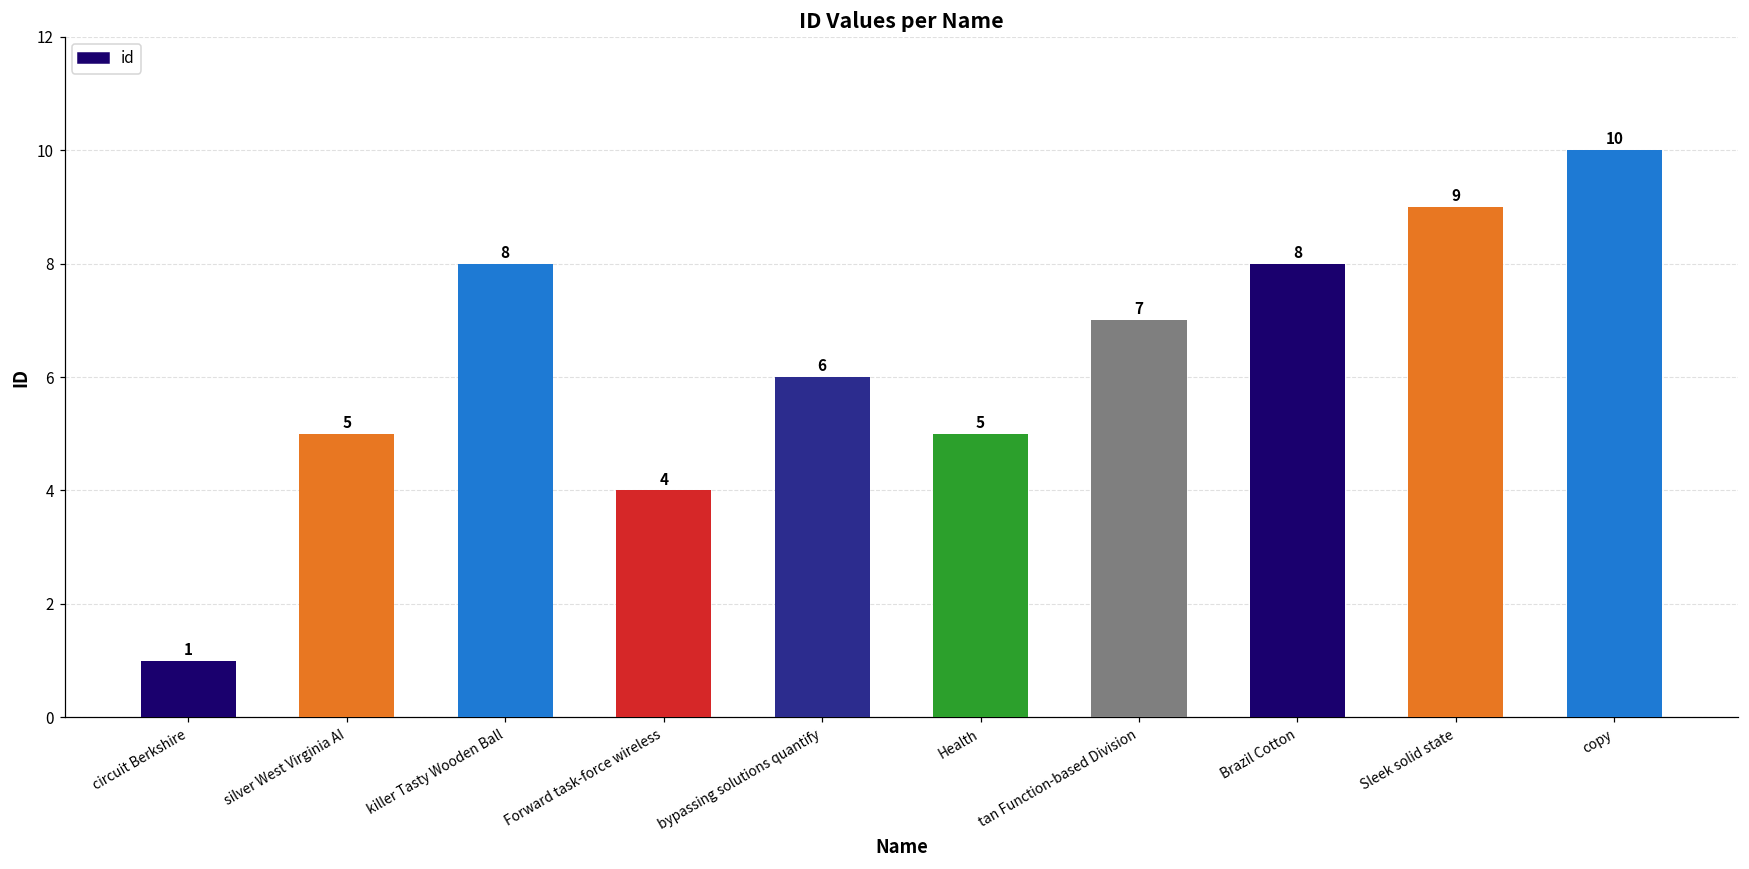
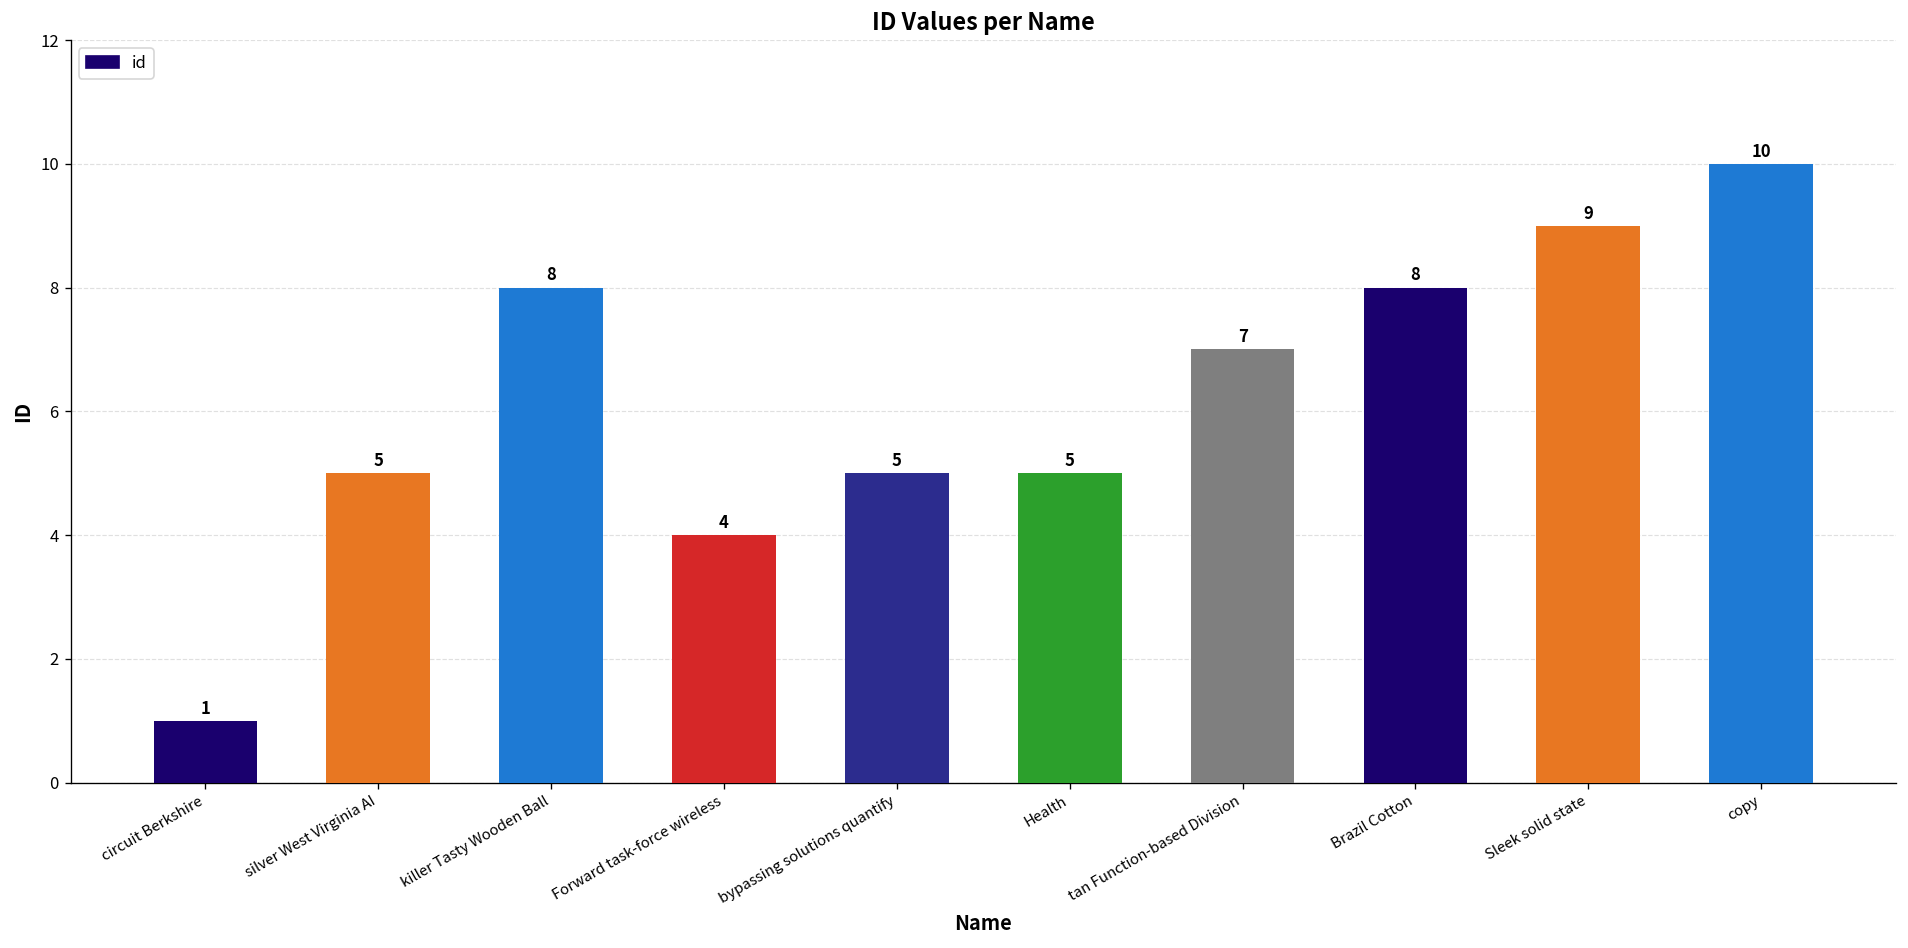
  {
    "circuit Berkshire": 1,
    "silver West Virginia AI": 5,
    "killer Tasty Wooden Ball": 8,
    "Forward task-force wireless": 4,
-   "bypassing solutions quantify": 6,
+   "bypassing solutions quantify": 5,
    "Health": 5,
    "tan Function-based Division": 7,
    "Brazil Cotton": 8,
    "Sleek solid state": 9,
    "copy": 10
  }
